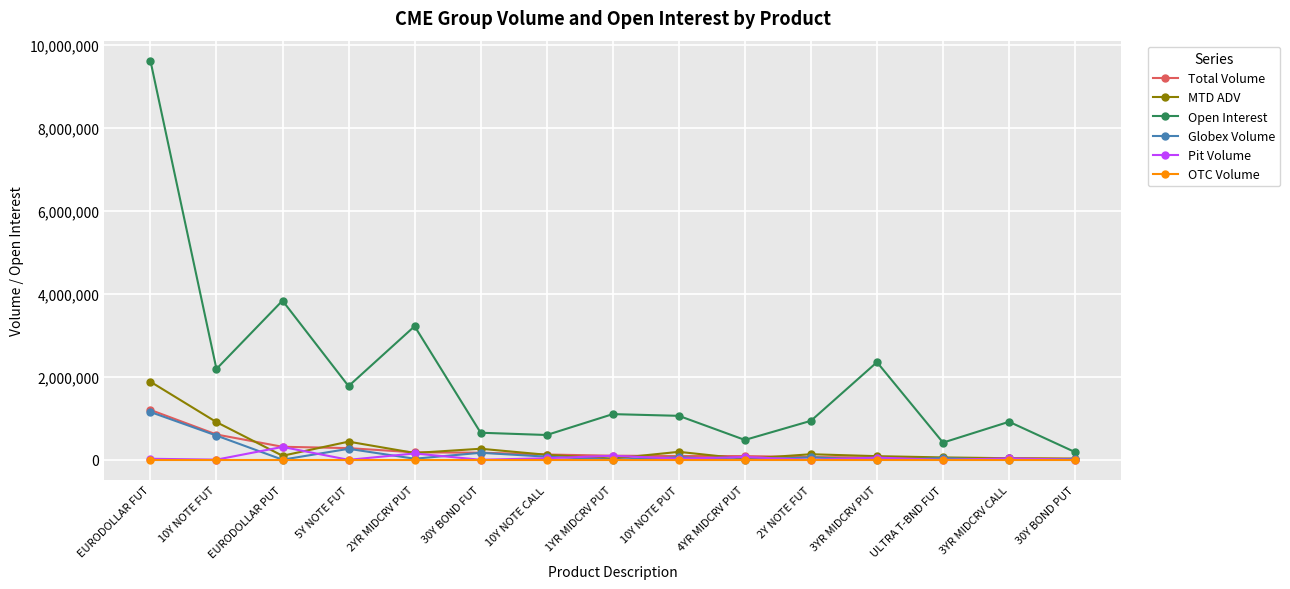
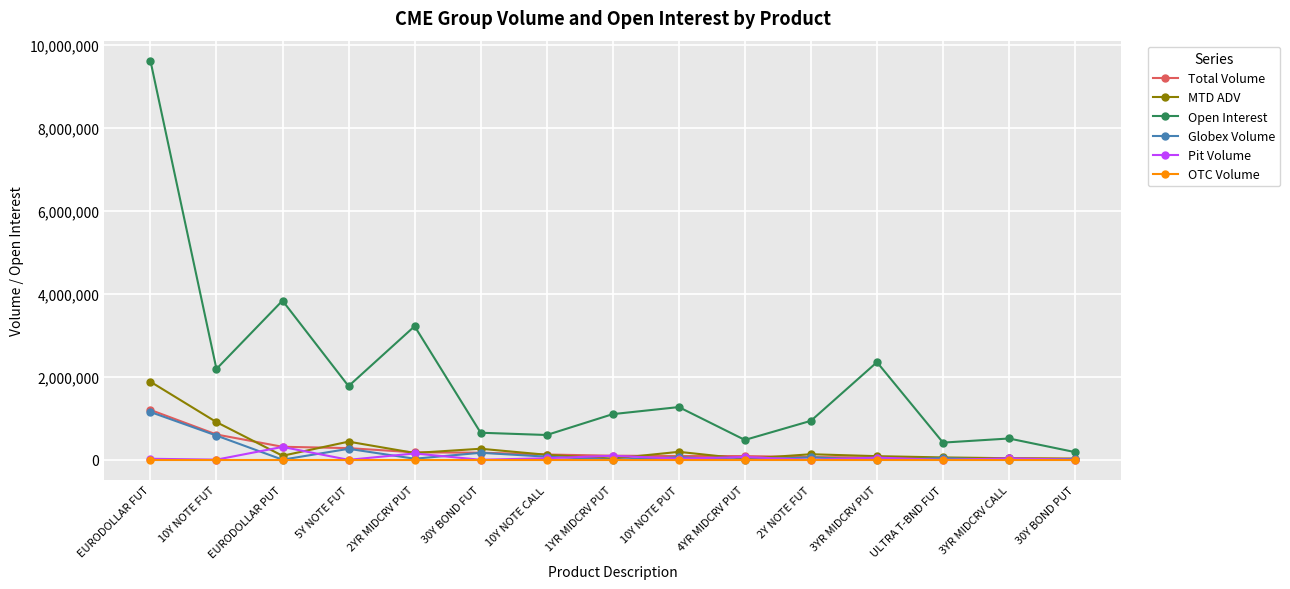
  {
    "MTD ADV": {
      "EURODOLLAR FUT": "1,900,000",
      "10Y NOTE FUT": "900,000",
      "EURODOLLAR PUT": "100,000",
      "5Y NOTE FUT": "400,000",
      "30Y BOND FUT": "300,000",
      "10Y NOTE PUT": "200,000",
      "2Y NOTE FUT": "100,000"
    },
    "Open Interest": {
      "EURODOLLAR FUT": "9,600,000",
      "10Y NOTE FUT": "2,200,000",
      "EURODOLLAR PUT": "3,800,000",
      "5Y NOTE FUT": "1,800,000",
      "2YR MIDCRV PUT": "3,200,000",
      "30Y BOND FUT": "700,000",
      "10Y NOTE CALL": "600,000",
      "1YR MIDCRV PUT": "1,100,000",
-     "10Y NOTE PUT": "1,100,000",
+     "10Y NOTE PUT": "1,300,000",
      "4YR MIDCRV PUT": "500,000",
      "2Y NOTE FUT": "900,000",
      "3YR MIDCRV PUT": "2,400,000",
      "ULTRA T-BND FUT": "400,000",
-     "3YR MIDCRV CALL": "900,000",
+     "3YR MIDCRV CALL": "500,000",
      "30Y BOND PUT": "200,000"
    }
  }
